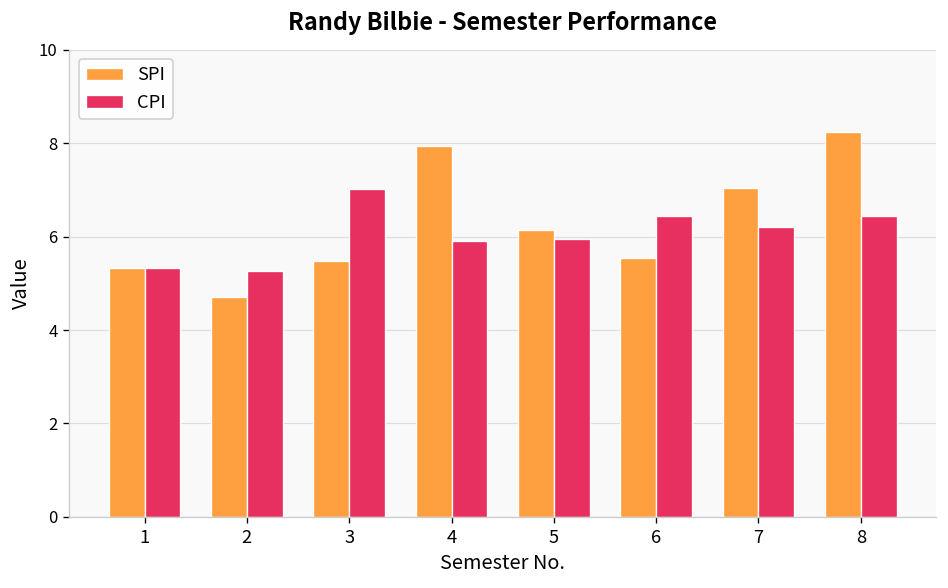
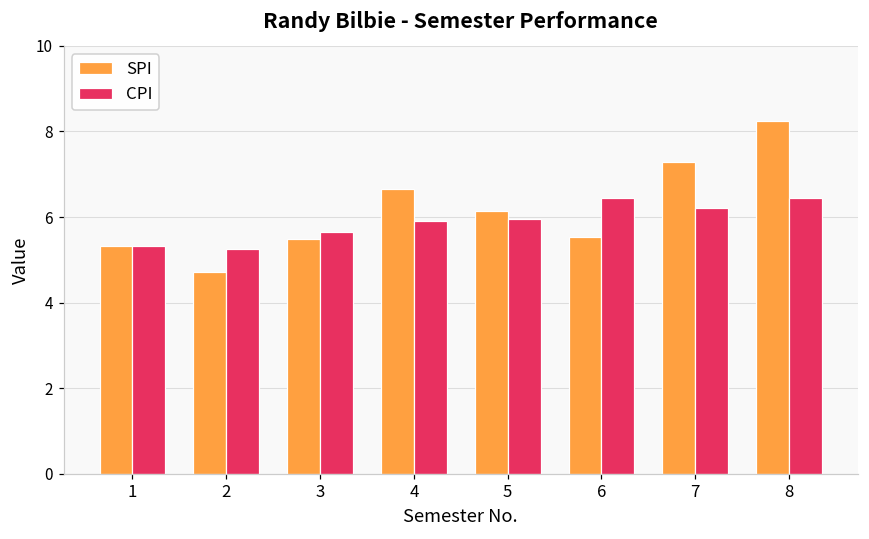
  {
    "SPI": {
      "1": 5.3,
      "2": 4.7,
      "3": 5.5,
-     "4": 8.0,
+     "4": 6.7,
      "5": 6.1,
      "6": 5.5,
-     "7": 7.0,
+     "7": 7.3,
      "8": 8.3
    },
    "CPI": {
      "1": 5.3,
      "2": 5.3,
-     "3": 7.0,
+     "3": 5.6,
      "4": 5.9,
      "5": 6.0,
      "6": 6.4,
      "7": 6.2,
      "8": 6.4
    }
  }
